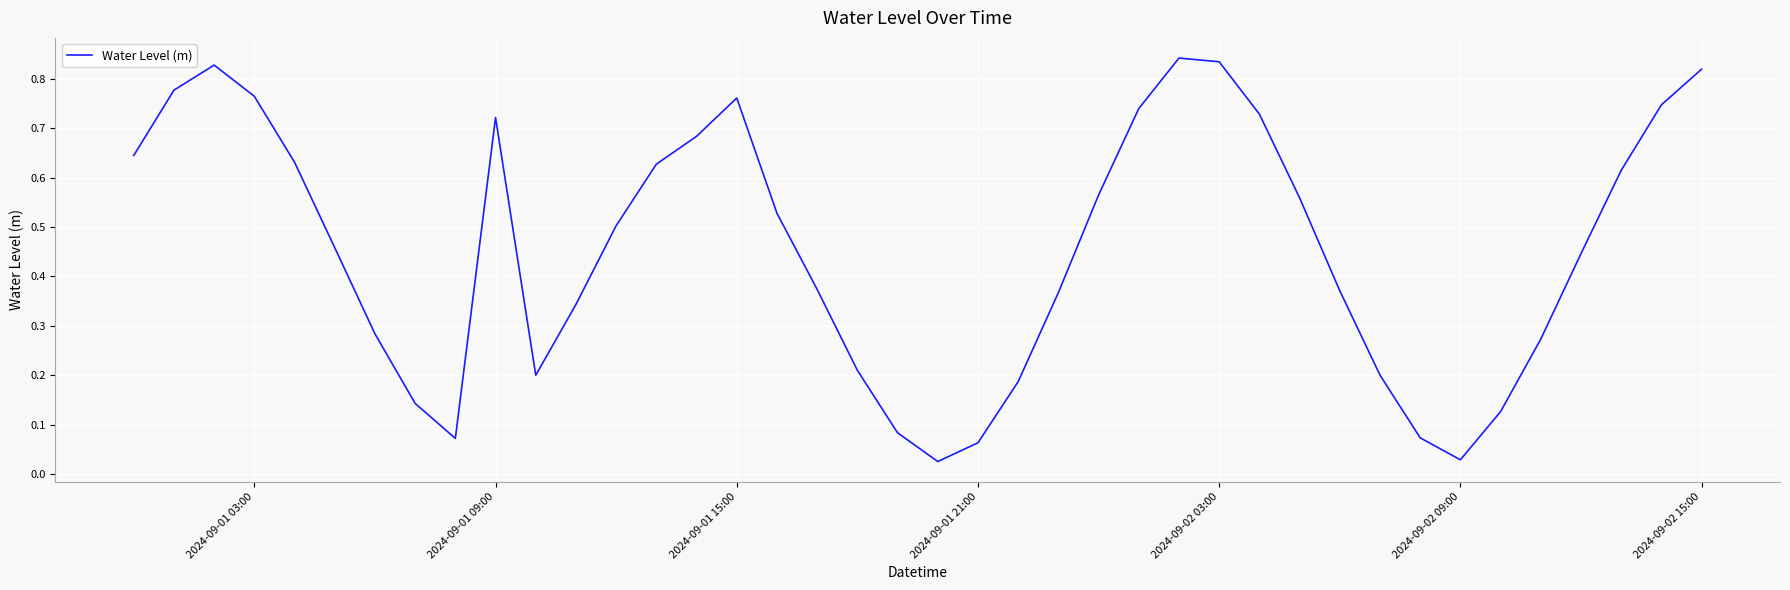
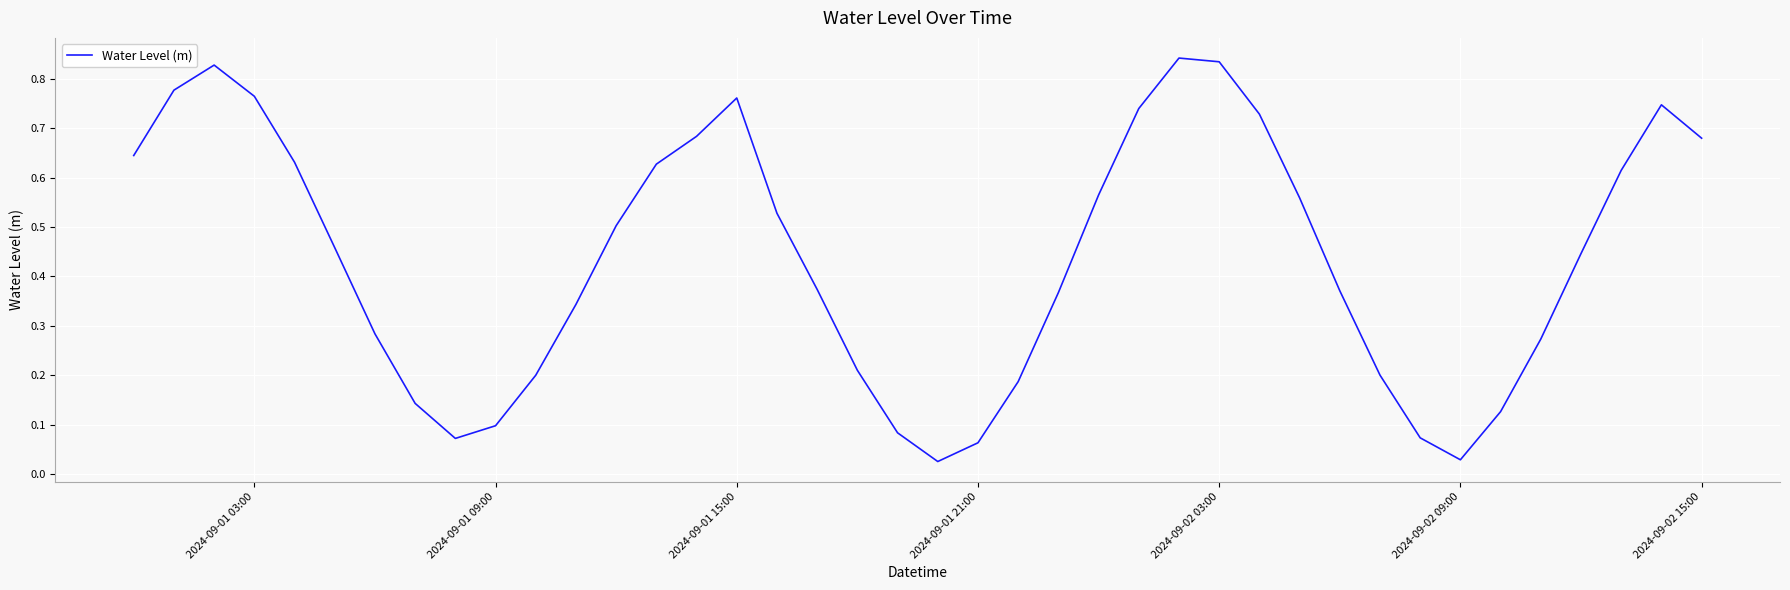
  {
    "2024-09-01 03:00": 0.77,
-   "2024-09-01 09:00": 0.72,
+   "2024-09-01 09:00": 0.10,
    "2024-09-01 15:00": 0.76,
    "2024-09-01 21:00": 0.06,
    "2024-09-02 03:00": 0.84,
    "2024-09-02 09:00": 0.03,
-   "2024-09-02 15:00": 0.82
+   "2024-09-02 15:00": 0.68
  }
